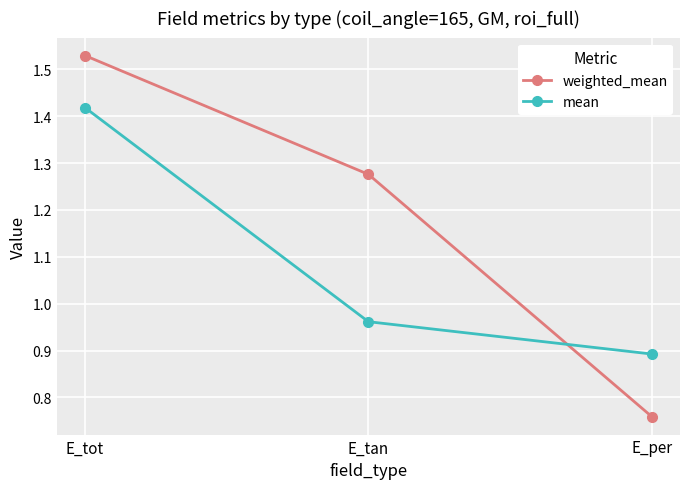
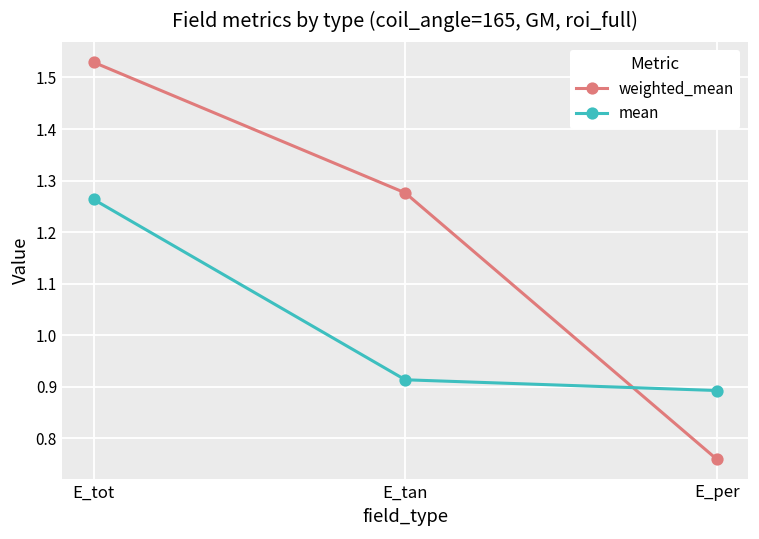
  {
    "weighted_mean": {
      "E_tot": 1.53,
      "E_tan": 1.28,
      "E_per": 0.76
    },
    "mean": {
-     "E_tot": 1.42,
-     "E_tan": 0.96,
+     "E_tot": 1.26,
+     "E_tan": 0.91,
      "E_per": 0.89
    }
  }
